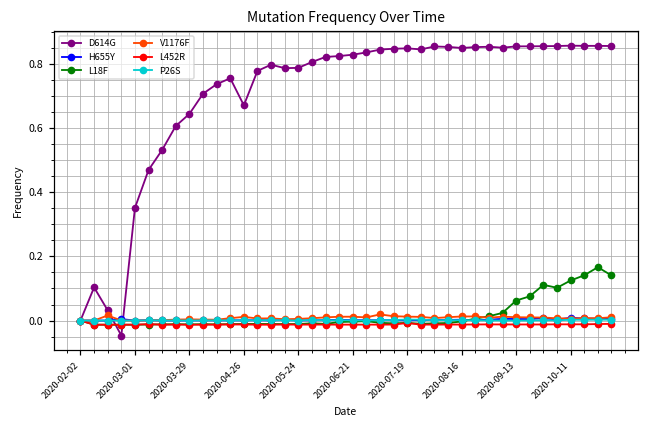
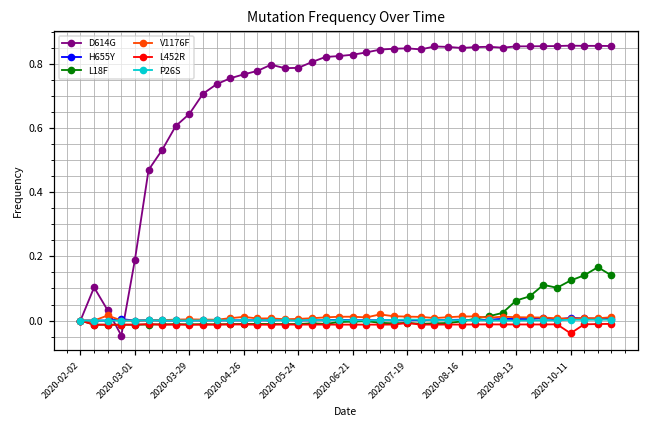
  {
    "D614G": {
-     "2020-03-01": 0.35,
+     "2020-03-01": 0.19,
      "2020-03-29": 0.64,
-     "2020-04-26": 0.67,
+     "2020-04-26": 0.77,
      "2020-05-24": 0.79,
      "2020-06-21": 0.83,
      "2020-07-19": 0.85,
      "2020-08-16": 0.85,
      "2020-09-13": 0.85,
      "2020-10-11": 0.86
    },
    "L18F": {
      "2020-09-13": 0.06,
      "2020-10-11": 0.12
    },
    "V1176F": {
      "2020-04-26": 0.01,
      "2020-06-21": 0.01,
      "2020-07-19": 0.01,
      "2020-08-16": 0.01
    },
    "L452R": {
      "2020-06-21": -0.01,
      "2020-08-16": -0.01,
      "2020-09-13": -0.01,
-     "2020-10-11": -0.01
+     "2020-10-11": -0.04
    }
  }
